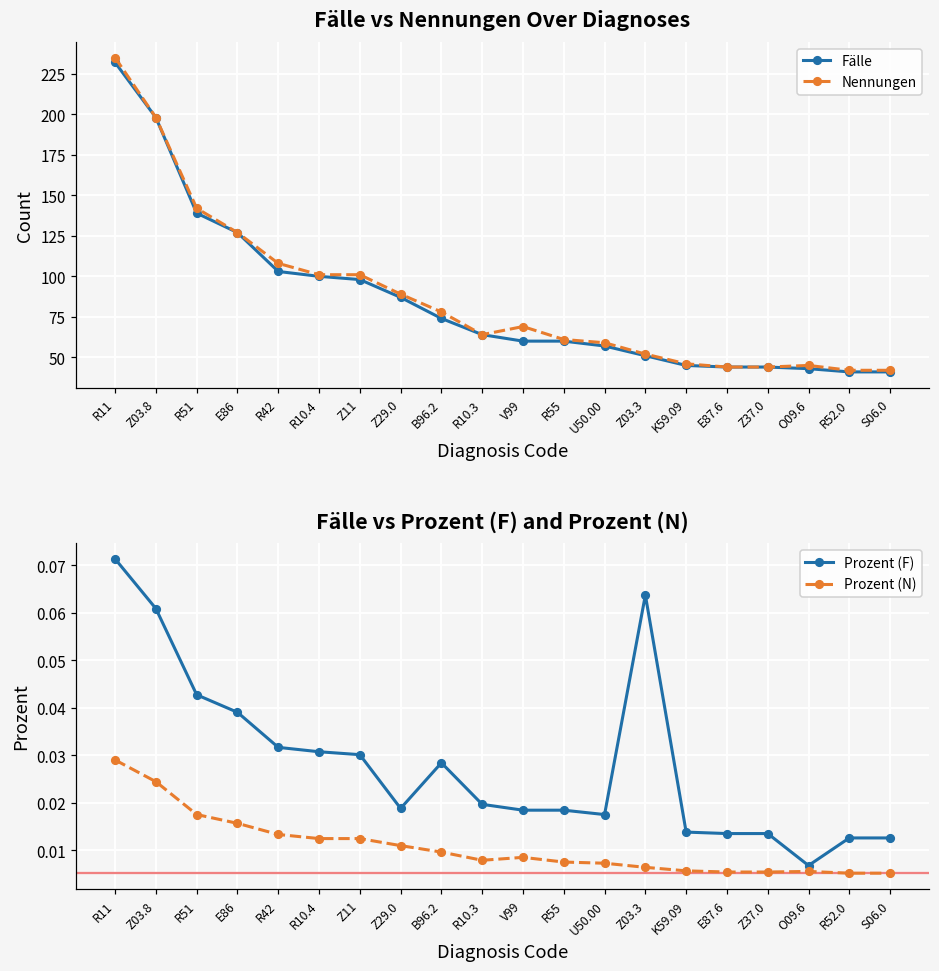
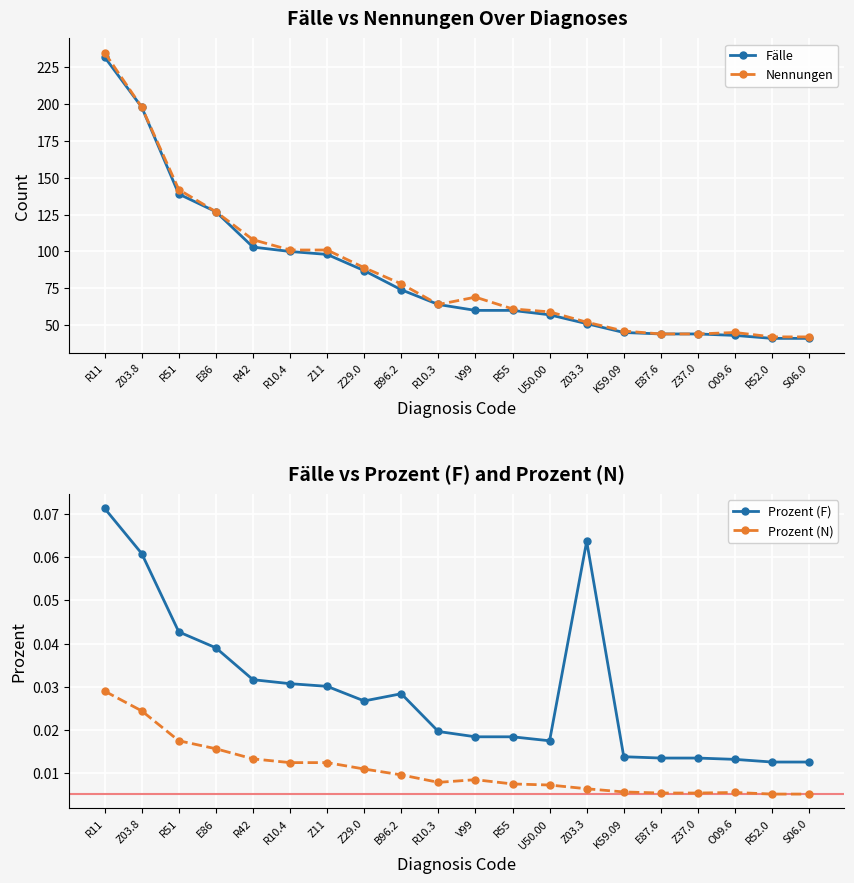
  {
    "Fälle vs Nennungen Over Diagnoses": {
      "Fälle": {
        "R11": 232,
        "R51": 139,
        "R42": 103,
        "Z11": 98,
        "Z29.0": 87,
        "B96.2": 74,
        "V99": 60,
        "U50.00": 57,
        "O09.6": 43
      },
      "Nennungen": {
        "R11": 235,
        "R51": 142,
        "R42": 108,
        "Z11": 101,
        "Z29.0": 89,
        "B96.2": 78,
        "V99": 69,
        "U50.00": 59,
        "O09.6": 45
      }
    },
    "Fälle vs Prozent (F) and Prozent (N)": {
      "Prozent (F)": {
        "R11": 0.071,
        "Z03.8": 0.061,
        "R51": 0.043,
        "E86": 0.039,
        "R42": 0.032,
        "R10.4": 0.031,
        "Z11": 0.030,
-       "Z29.0": 0.019,
+       "Z29.0": 0.027,
        "B96.2": 0.028,
        "R10.3": 0.020,
        "V99": 0.018,
        "R55": 0.018,
        "U50.00": 0.018,
        "Z03.3": 0.064,
        "K59.09": 0.014,
        "E87.6": 0.014,
        "Z37.0": 0.014,
-       "O09.6": 0.007,
+       "O09.6": 0.013,
        "R52.0": 0.013,
        "S06.0": 0.013
      },
      "Prozent (N)": {
        "R11": 0.029,
        "Z03.8": 0.024,
        "R51": 0.018,
        "E86": 0.016,
        "R42": 0.013,
        "R10.4": 0.012,
        "Z11": 0.012,
        "Z29.0": 0.011,
        "B96.2": 0.010,
        "R10.3": 0.008,
        "V99": 0.009,
        "R55": 0.008,
        "U50.00": 0.007,
        "Z03.3": 0.006,
        "K59.09": 0.006,
        "E87.6": 0.005,
        "Z37.0": 0.005,
        "O09.6": 0.006,
        "R52.0": 0.005,
        "S06.0": 0.005
      }
    }
  }
